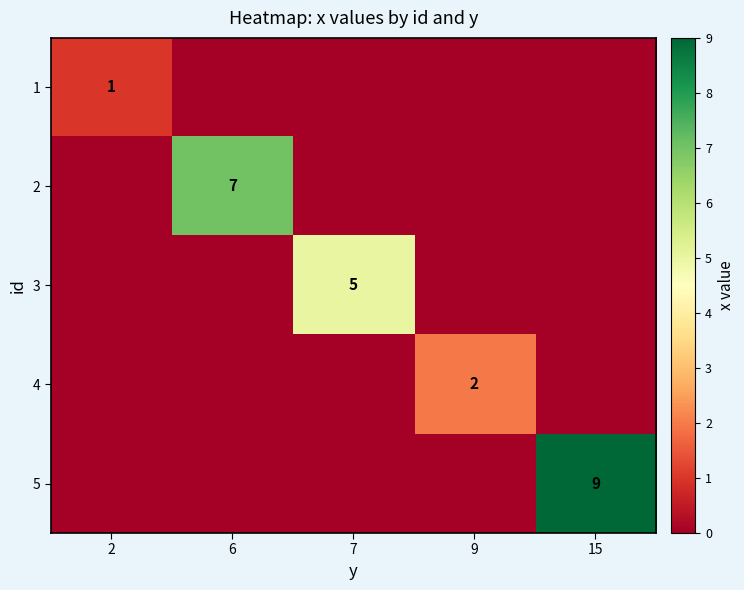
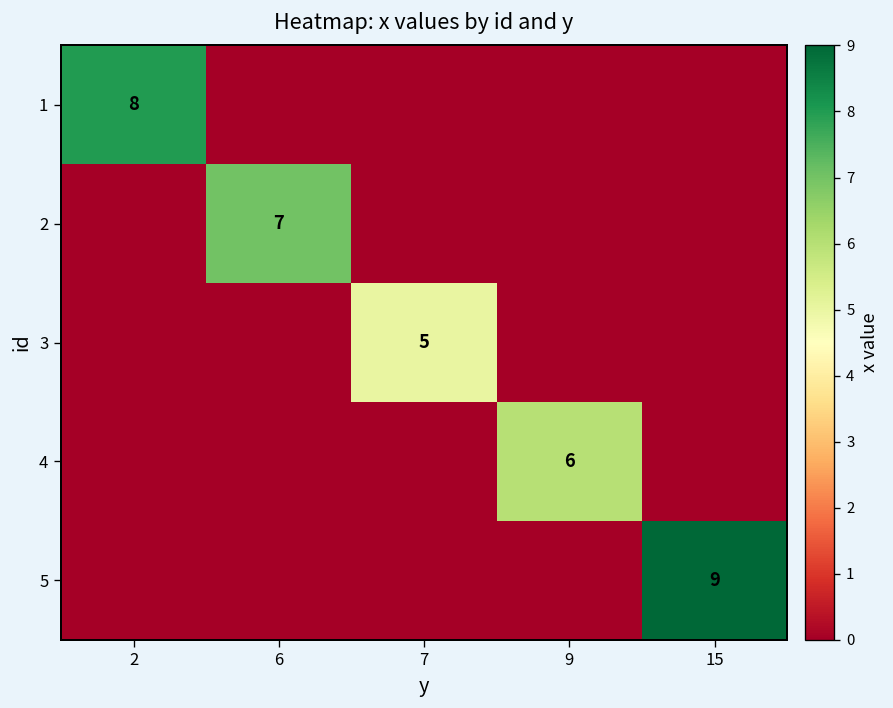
  {
    "1": {
-     "2": 1
+     "2": 8
    },
    "2": {
      "6": 7
    },
    "3": {
      "7": 5
    },
    "4": {
-     "9": 2
+     "9": 6
    },
    "5": {
      "15": 9
    }
  }
